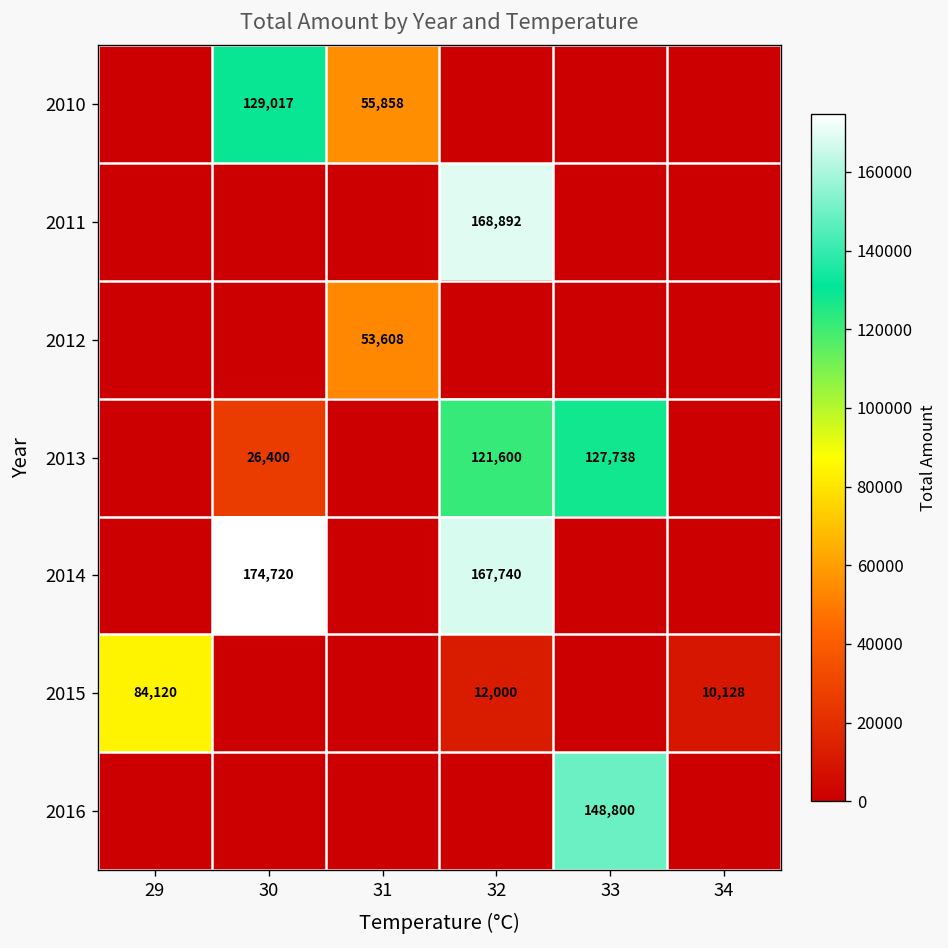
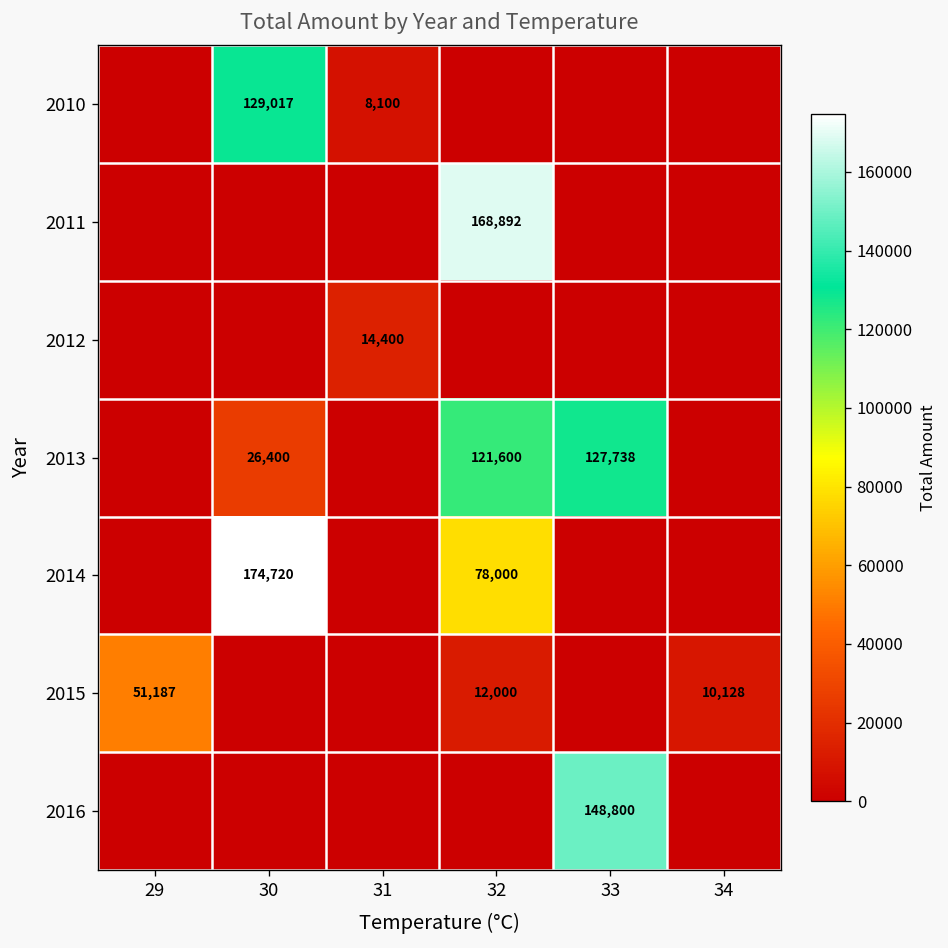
  {
    "2010": {
      "30": "129,017",
-     "31": "55,858"
+     "31": "8,100"
    },
    "2011": {
      "32": "168,892"
    },
    "2012": {
-     "31": "53,608"
+     "31": "14,400"
    },
    "2013": {
      "30": "26,400",
      "32": "121,600",
      "33": "127,738"
    },
    "2014": {
      "30": "174,720",
-     "32": "167,740"
+     "32": "78,000"
    },
    "2015": {
-     "29": "84,120",
+     "29": "51,187",
      "32": "12,000",
      "34": "10,128"
    },
    "2016": {
      "33": "148,800"
    }
  }
